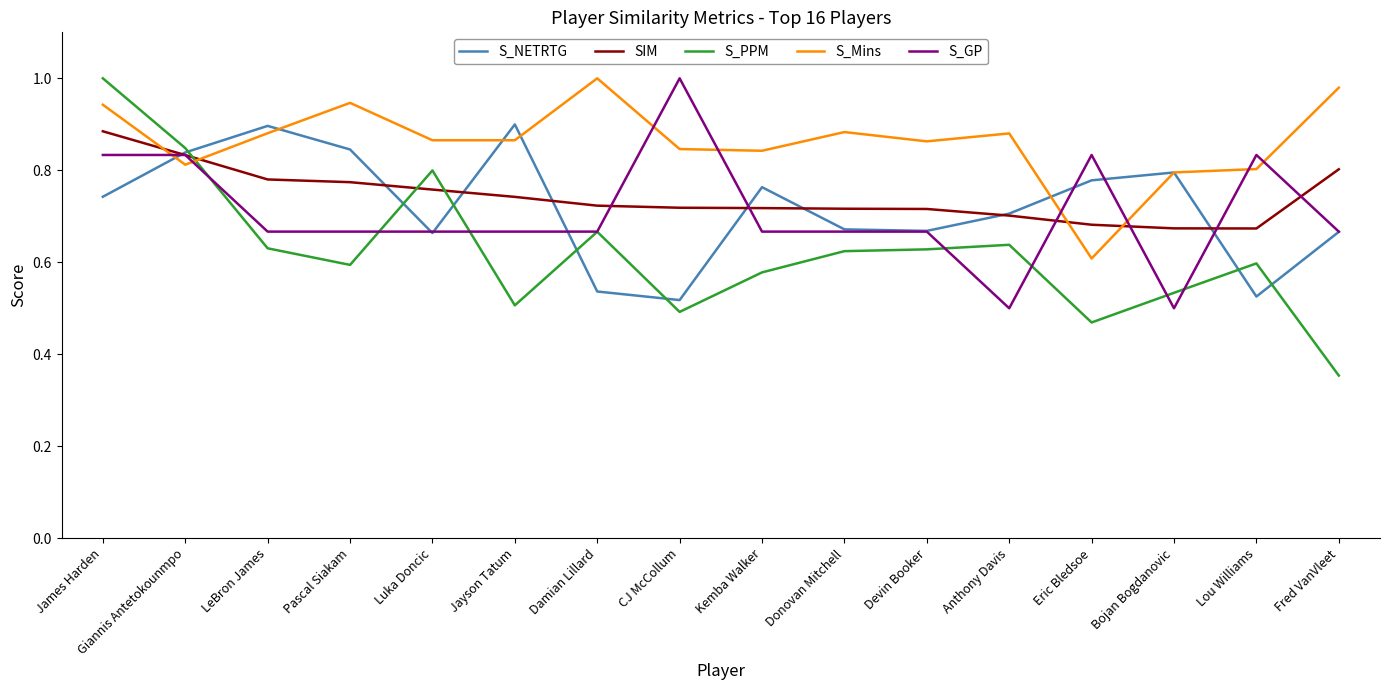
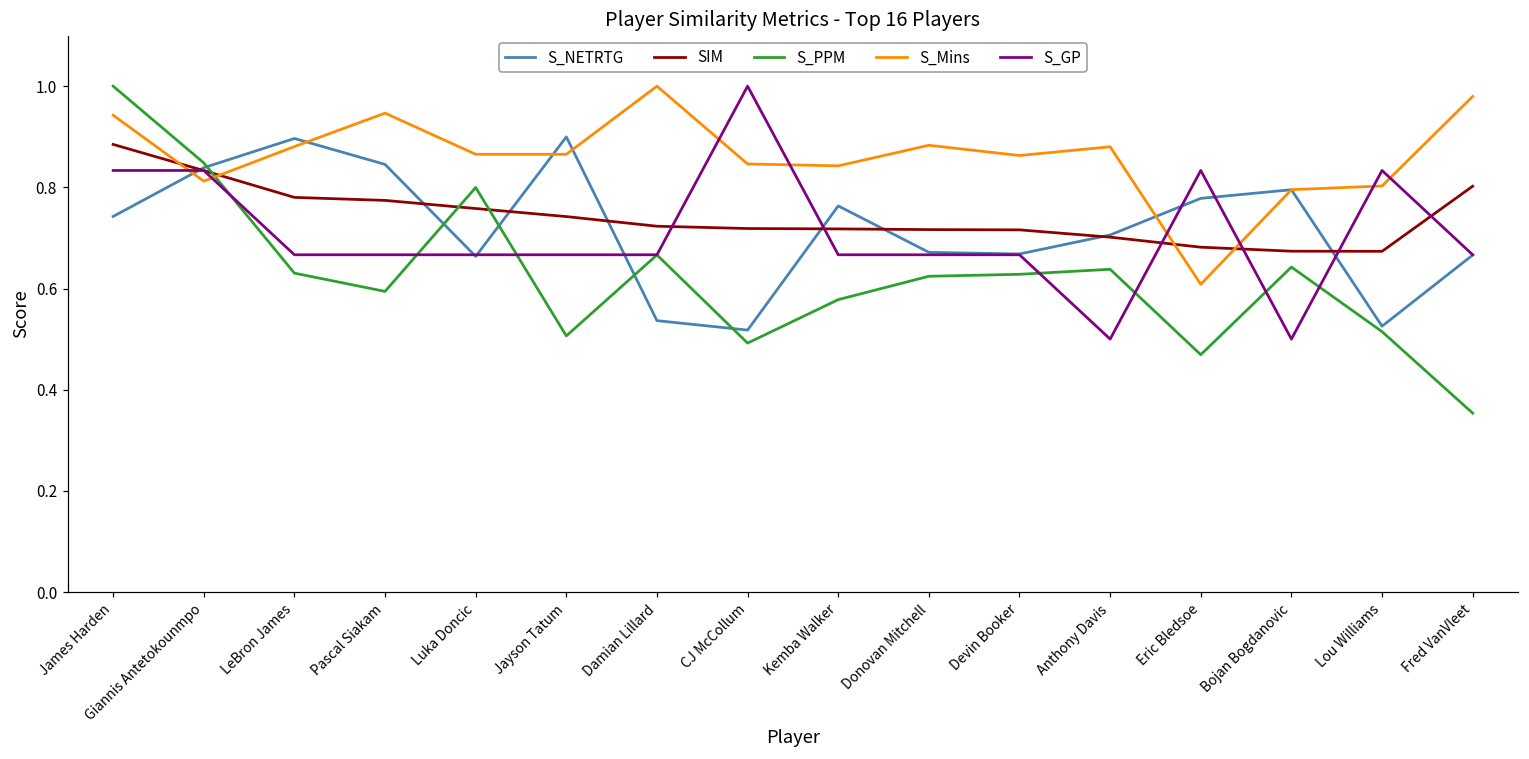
  {
    "S_NETRTG": {
      "James Harden": 0.74,
      "LeBron James": 0.90,
      "Pascal Siakam": 0.85,
      "Jayson Tatum": 0.90,
      "Damian Lillard": 0.54,
      "CJ McCollum": 0.52,
      "Kemba Walker": 0.76,
      "Eric Bledsoe": 0.78,
      "Lou Williams": 0.53
    },
    "SIM": {
      "James Harden": 0.88,
      "LeBron James": 0.78,
      "Pascal Siakam": 0.77,
      "Luka Doncic": 0.76,
      "Jayson Tatum": 0.74,
      "Damian Lillard": 0.72,
      "CJ McCollum": 0.72,
      "Kemba Walker": 0.72,
      "Donovan Mitchell": 0.72,
      "Devin Booker": 0.72,
      "Eric Bledsoe": 0.68,
      "Bojan Bogdanovic": 0.67,
      "Lou Williams": 0.67,
      "Fred VanVleet": 0.80
    },
    "S_PPM": {
      "James Harden": 1.00,
      "Giannis Antetokounmpo": 0.85,
      "LeBron James": 0.63,
      "Pascal Siakam": 0.59,
      "Luka Doncic": 0.80,
      "Jayson Tatum": 0.51,
      "CJ McCollum": 0.49,
      "Kemba Walker": 0.58,
      "Donovan Mitchell": 0.62,
      "Devin Booker": 0.63,
      "Anthony Davis": 0.64,
      "Eric Bledsoe": 0.47,
-     "Bojan Bogdanovic": 0.53,
-     "Lou Williams": 0.60,
+     "Bojan Bogdanovic": 0.64,
+     "Lou Williams": 0.51,
      "Fred VanVleet": 0.35
    },
    "S_Mins": {
      "James Harden": 0.94,
      "Giannis Antetokounmpo": 0.81,
      "LeBron James": 0.88,
      "Pascal Siakam": 0.95,
      "Luka Doncic": 0.87,
      "Jayson Tatum": 0.87,
      "Damian Lillard": 1.00,
      "CJ McCollum": 0.85,
      "Kemba Walker": 0.84,
      "Donovan Mitchell": 0.88,
      "Devin Booker": 0.86,
      "Anthony Davis": 0.88,
      "Eric Bledsoe": 0.61,
      "Lou Williams": 0.80,
      "Fred VanVleet": 0.98
    },
    "S_GP": {
      "James Harden": 0.83,
      "LeBron James": 0.67,
      "Pascal Siakam": 0.67,
      "Jayson Tatum": 0.67,
      "CJ McCollum": 1.00,
      "Kemba Walker": 0.67,
      "Anthony Davis": 0.50,
      "Eric Bledsoe": 0.83,
      "Bojan Bogdanovic": 0.50,
      "Lou Williams": 0.83
    }
  }
